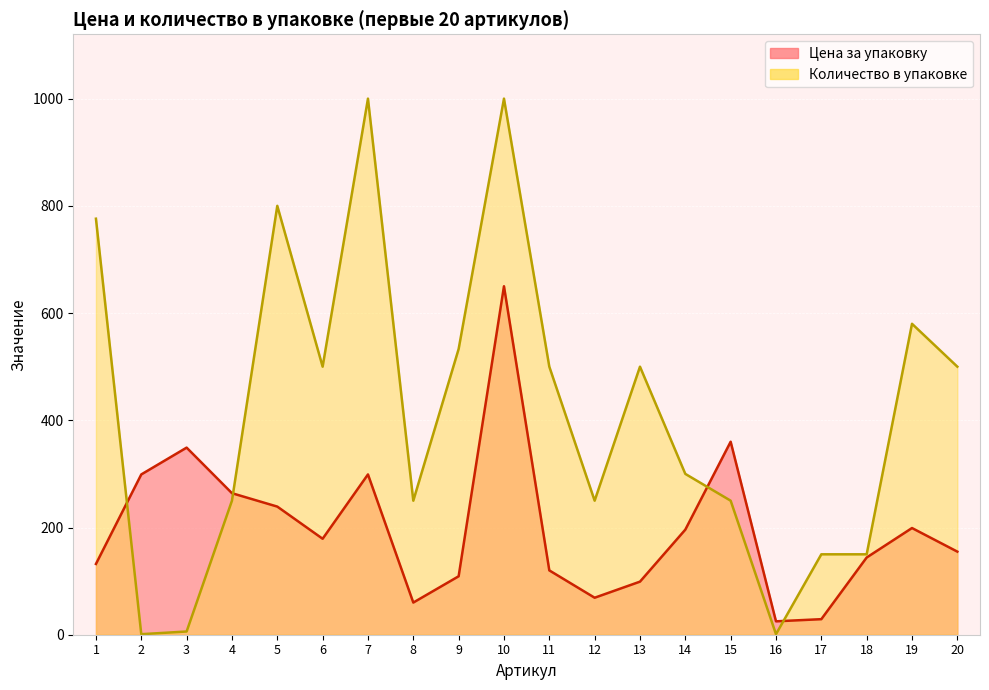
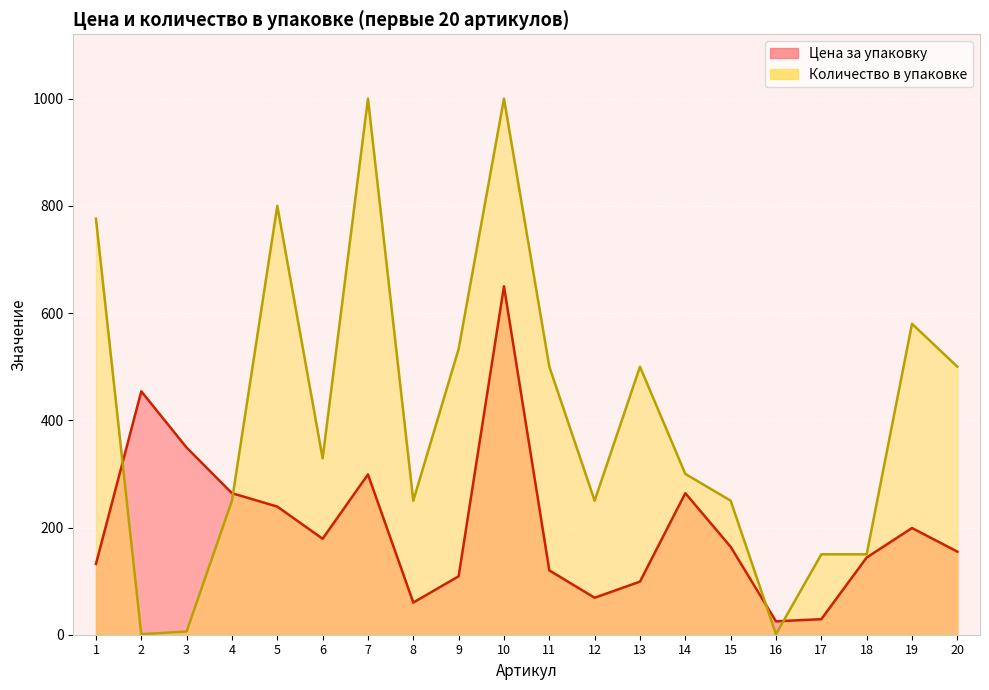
  {
    "Цена за упаковку": {
      "1": 130,
-     "2": 300,
+     "2": 450,
      "3": 350,
      "4": 260,
      "5": 240,
      "6": 180,
      "7": 300,
      "8": 60,
      "9": 110,
      "10": 650,
      "11": 120,
      "12": 70,
      "13": 100,
-     "14": 200,
-     "15": 360,
+     "14": 260,
+     "15": 160,
      "16": 30,
      "17": 30,
      "18": 140,
      "19": 200,
      "20": 160
    },
    "Количество в упаковке": {
      "1": 780,
      "2": 0,
      "3": 10,
      "4": 250,
      "5": 800,
-     "6": 500,
+     "6": 330,
      "7": 1000,
      "8": 250,
      "9": 530,
      "10": 1000,
      "11": 500,
      "12": 250,
      "13": 500,
      "14": 300,
      "15": 250,
      "16": 0,
      "17": 150,
      "18": 150,
      "19": 580,
      "20": 500
    }
  }
